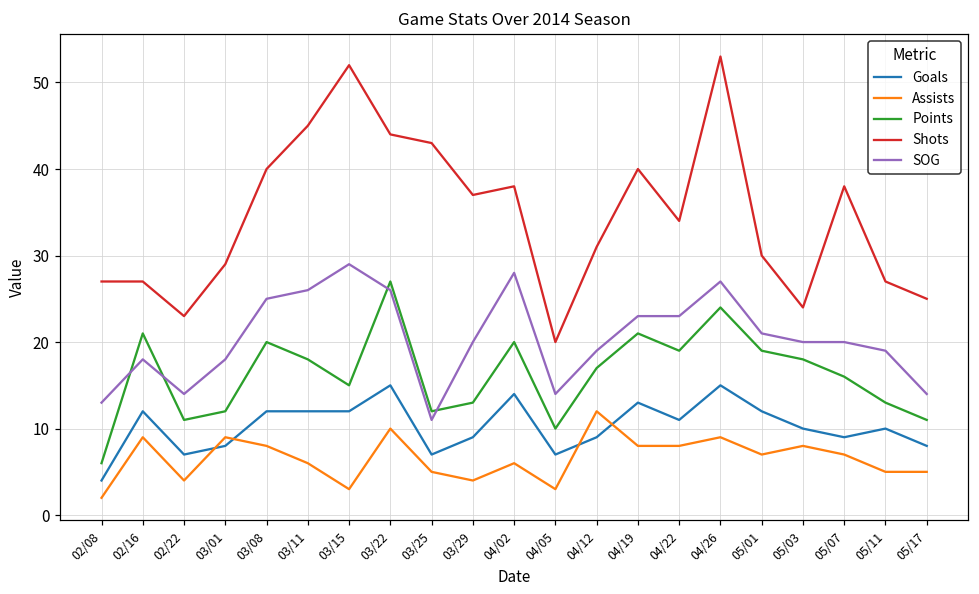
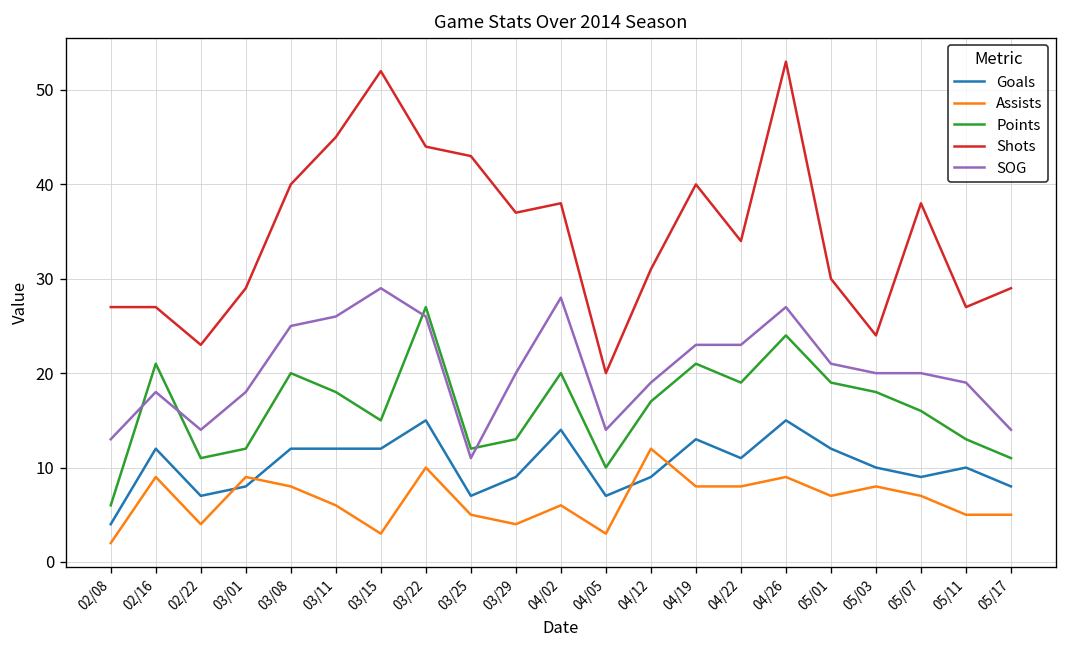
  {
    "Goals": {
      "02/08": 4,
      "02/16": 12,
      "02/22": 7,
      "03/01": 8,
      "03/08": 12,
      "03/11": 12,
      "03/15": 12,
      "03/22": 15,
      "03/25": 7,
      "03/29": 9,
      "04/02": 14,
      "04/05": 7,
      "04/12": 9,
      "04/19": 13,
      "04/22": 11,
      "04/26": 15,
      "05/01": 12,
      "05/03": 10,
      "05/07": 9,
      "05/11": 10,
      "05/17": 8
    },
    "Assists": {
      "02/08": 2,
      "02/16": 9,
      "02/22": 4,
      "03/01": 9,
      "03/08": 8,
      "03/11": 6,
      "03/15": 3,
      "03/22": 10,
      "03/25": 5,
      "03/29": 4,
      "04/02": 6,
      "04/05": 3,
      "04/12": 12,
      "04/19": 8,
      "04/22": 8,
      "04/26": 9,
      "05/01": 7,
      "05/03": 8,
      "05/07": 7,
      "05/11": 5,
      "05/17": 5
    },
    "Points": {
      "02/08": 6,
      "02/16": 21,
      "02/22": 11,
      "03/01": 12,
      "03/08": 20,
      "03/11": 18,
      "03/15": 15,
      "03/22": 27,
      "03/25": 12,
      "03/29": 13,
      "04/02": 20,
      "04/05": 10,
      "04/12": 17,
      "04/19": 21,
      "04/22": 19,
      "04/26": 24,
      "05/01": 19,
      "05/03": 18,
      "05/07": 16,
      "05/11": 13,
      "05/17": 11
    },
    "Shots": {
      "02/08": 27,
      "02/16": 27,
      "02/22": 23,
      "03/01": 29,
      "03/08": 40,
      "03/11": 45,
      "03/15": 52,
      "03/22": 44,
      "03/25": 43,
      "03/29": 37,
      "04/02": 38,
      "04/05": 20,
      "04/12": 31,
      "04/19": 40,
      "04/22": 34,
      "04/26": 53,
      "05/01": 30,
      "05/03": 24,
      "05/07": 38,
      "05/11": 27,
-     "05/17": 25
+     "05/17": 29
    },
    "SOG": {
      "02/08": 13,
      "02/16": 18,
      "02/22": 14,
      "03/01": 18,
      "03/08": 25,
      "03/11": 26,
      "03/15": 29,
      "03/22": 26,
      "03/25": 11,
      "03/29": 20,
      "04/02": 28,
      "04/05": 14,
      "04/12": 19,
      "04/19": 23,
      "04/22": 23,
      "04/26": 27,
      "05/01": 21,
      "05/03": 20,
      "05/07": 20,
      "05/11": 19,
      "05/17": 14
    }
  }
